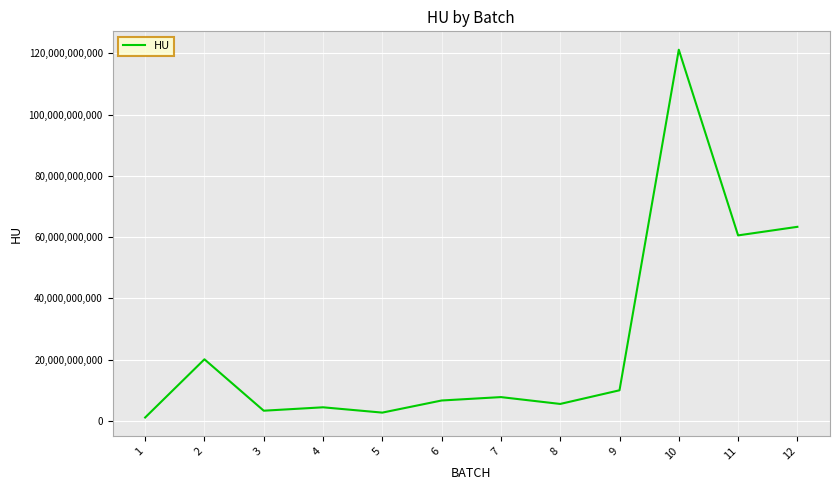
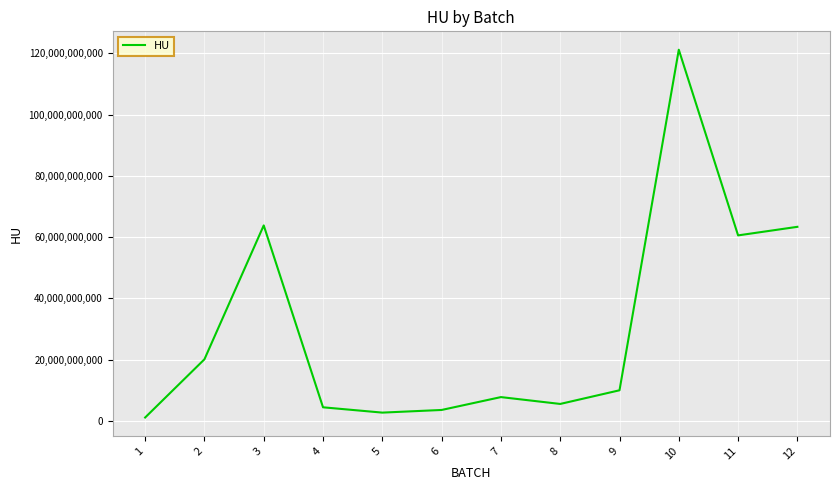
  {
    "1": "1,000,000,000",
    "2": "20,000,000,000",
-   "3": "3,000,000,000",
+   "3": "64,000,000,000",
    "4": "4,000,000,000",
    "5": "3,000,000,000",
-   "6": "7,000,000,000",
+   "6": "4,000,000,000",
    "7": "8,000,000,000",
    "8": "6,000,000,000",
    "9": "10,000,000,000",
    "10": "121,000,000,000",
    "11": "61,000,000,000",
    "12": "63,000,000,000"
  }
